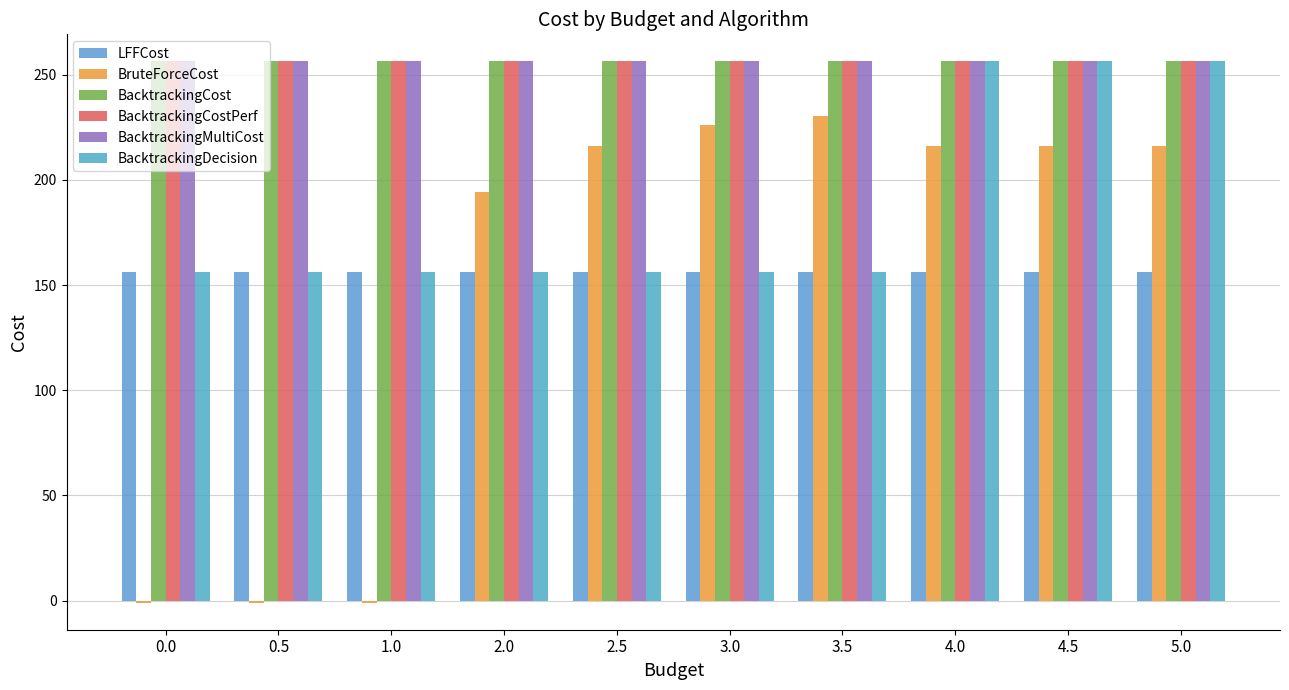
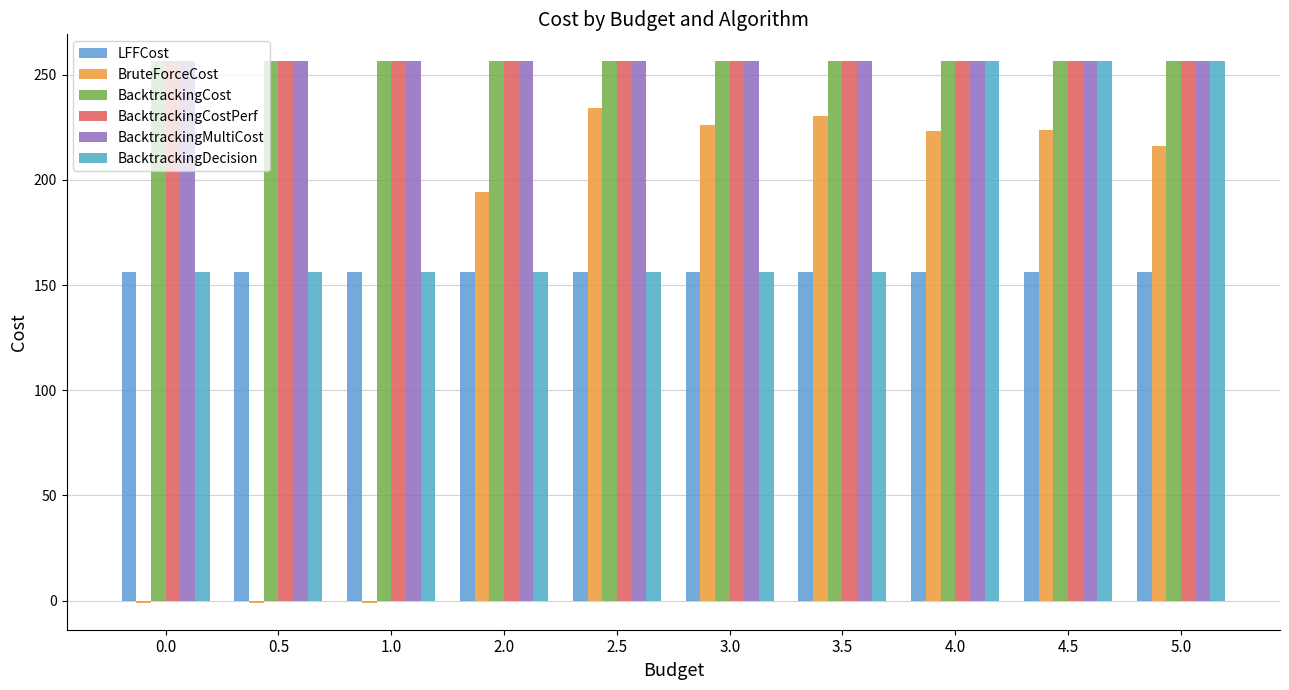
  {
    "BruteForceCost": {
      "2.0": 194,
-     "2.5": 216,
+     "2.5": 234,
      "3.0": 226,
      "3.5": 231,
-     "4.0": 216,
-     "4.5": 216,
+     "4.0": 223,
+     "4.5": 224,
      "5.0": 216
    },
    "BacktrackingCost": {
      "0.5": 256,
      "1.0": 256,
      "2.0": 256,
      "2.5": 256,
      "3.0": 256,
      "3.5": 256,
      "4.0": 256,
      "4.5": 256,
      "5.0": 256
    },
    "BacktrackingCostPerf": {
      "0.5": 256,
      "1.0": 256,
      "2.0": 256,
      "2.5": 256,
      "3.0": 256,
      "3.5": 256,
      "4.0": 256,
      "4.5": 256,
      "5.0": 256
    },
    "BacktrackingMultiCost": {
      "0.5": 256,
      "1.0": 256,
      "2.0": 256,
      "2.5": 256,
      "3.0": 256,
      "3.5": 256,
      "4.0": 256,
      "4.5": 256,
      "5.0": 256
    }
  }
